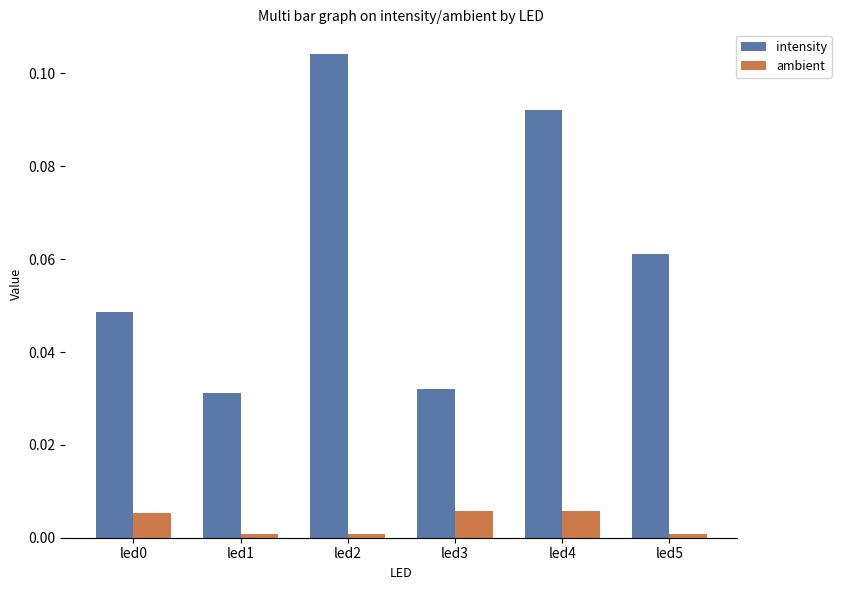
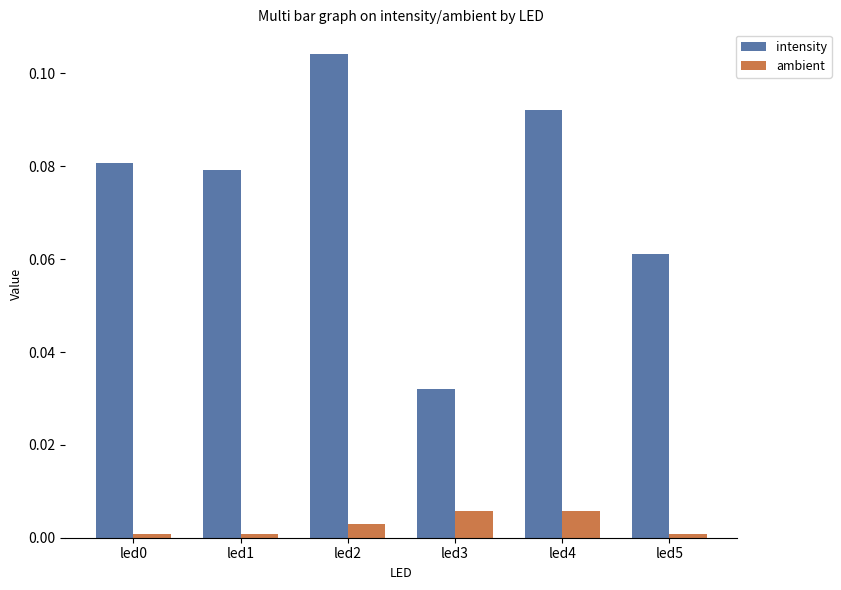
  {
    "intensity": {
-     "led0": 0.049,
-     "led1": 0.031,
+     "led0": 0.081,
+     "led1": 0.079,
      "led2": 0.104,
      "led3": 0.032,
      "led4": 0.092,
      "led5": 0.061
    },
    "ambient": {
-     "led0": 0.005,
+     "led0": 0.001,
      "led1": 0.001,
-     "led2": 0.001,
+     "led2": 0.003,
      "led3": 0.006,
      "led4": 0.006,
      "led5": 0.001
    }
  }
